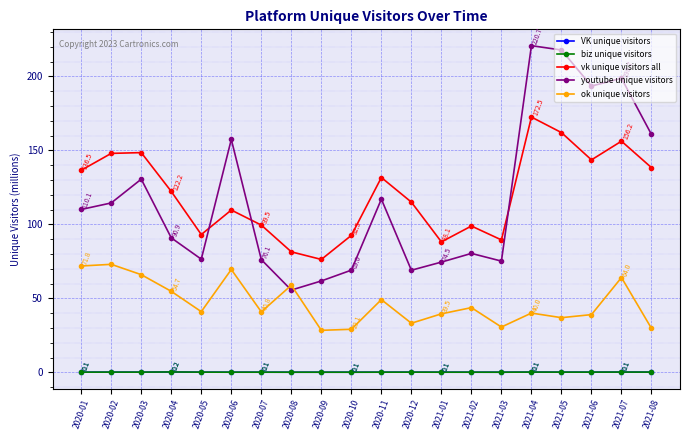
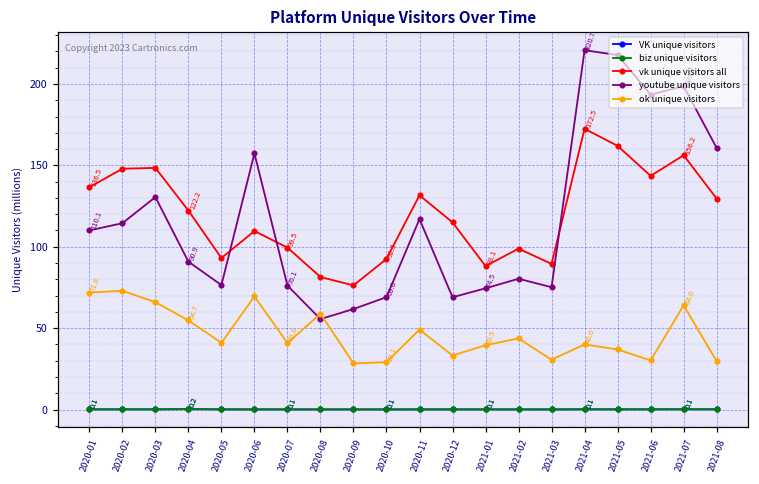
  {
    "biz unique visitors": {
      "2020-03": 0,
      "2020-05": 0
    },
    "vk unique visitors all": {
      "2020-02": 148,
      "2020-03": 148,
      "2020-05": 93,
      "2020-06": 110,
      "2020-08": 81,
      "2020-09": 76,
      "2020-11": 132,
      "2020-12": 115,
      "2021-02": 99,
      "2021-03": 89,
      "2021-05": 162,
      "2021-06": 144,
-     "2021-08": 138
+     "2021-08": 130
    },
    "youtube unique visitors": {
      "2020-01": 110.1,
      "2020-04": 90.9,
      "2020-07": 76.1,
      "2020-10": 69.0,
      "2021-01": 74.5,
      "2021-04": 220.7
    },
    "ok unique visitors": {
      "2020-02": 73,
      "2020-03": 66,
      "2020-05": 41,
      "2020-06": 69,
      "2020-08": 59,
      "2020-09": 28,
      "2020-11": 49,
      "2020-12": 33,
      "2021-02": 44,
      "2021-03": 31,
      "2021-05": 37,
-     "2021-06": 39,
+     "2021-06": 30,
      "2021-08": 30
    }
  }
